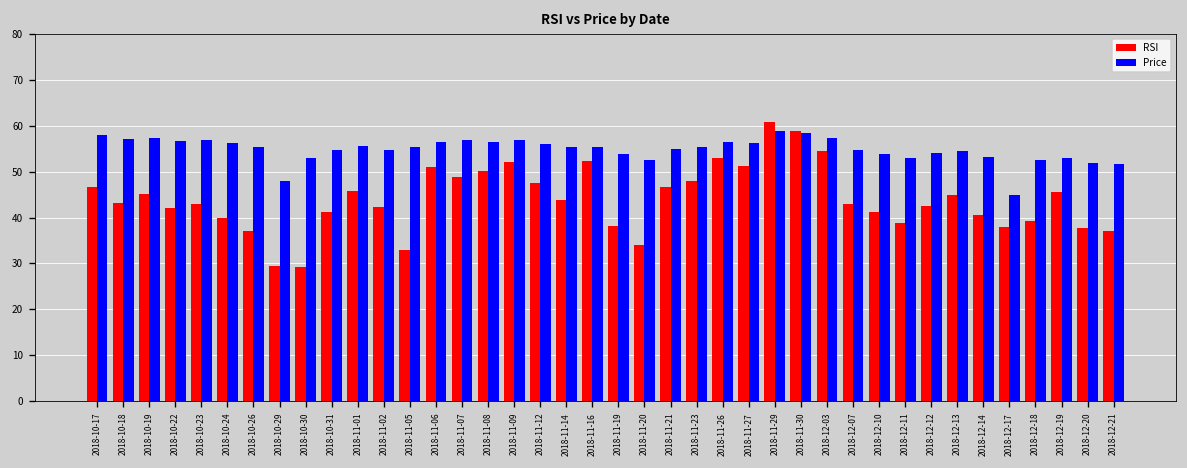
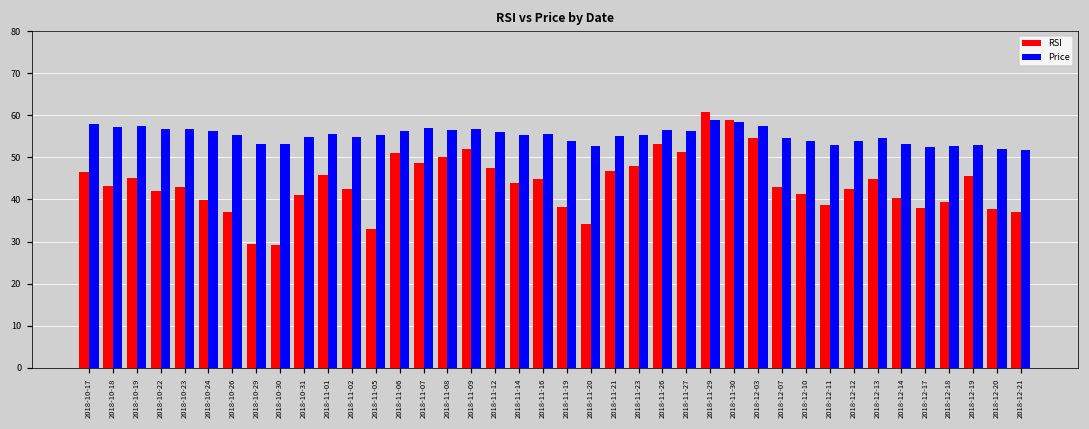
  {
    "RSI": {
      "2018-10-17": 47,
      "2018-10-18": 43,
      "2018-10-19": 45,
      "2018-10-22": 42,
      "2018-10-23": 43,
      "2018-10-24": 40,
      "2018-10-26": 37,
      "2018-10-29": 29,
      "2018-10-30": 29,
      "2018-10-31": 41,
      "2018-11-01": 46,
      "2018-11-02": 42,
      "2018-11-05": 33,
      "2018-11-06": 51,
      "2018-11-07": 49,
      "2018-11-08": 50,
      "2018-11-09": 52,
      "2018-11-12": 48,
      "2018-11-14": 44,
-     "2018-11-16": 52,
+     "2018-11-16": 45,
      "2018-11-19": 38,
      "2018-11-20": 34,
      "2018-11-21": 47,
      "2018-11-23": 48,
      "2018-11-26": 53,
      "2018-11-27": 51,
      "2018-11-29": 61,
      "2018-11-30": 59,
      "2018-12-03": 55,
      "2018-12-07": 43,
      "2018-12-10": 41,
      "2018-12-11": 39,
      "2018-12-12": 42,
      "2018-12-13": 45,
      "2018-12-14": 40,
      "2018-12-17": 38,
      "2018-12-18": 39,
      "2018-12-19": 46,
      "2018-12-20": 38,
      "2018-12-21": 37
    },
    "Price": {
      "2018-10-17": 58,
      "2018-10-18": 57,
      "2018-10-19": 57,
      "2018-10-22": 57,
      "2018-10-23": 57,
      "2018-10-24": 56,
      "2018-10-26": 55,
-     "2018-10-29": 48,
+     "2018-10-29": 53,
      "2018-10-30": 53,
      "2018-10-31": 55,
      "2018-11-01": 55,
      "2018-11-02": 55,
      "2018-11-05": 55,
      "2018-11-06": 56,
      "2018-11-07": 57,
      "2018-11-08": 56,
      "2018-11-09": 57,
      "2018-11-12": 56,
      "2018-11-14": 55,
      "2018-11-16": 55,
      "2018-11-19": 54,
      "2018-11-20": 53,
      "2018-11-21": 55,
      "2018-11-23": 55,
      "2018-11-26": 57,
      "2018-11-27": 56,
      "2018-11-29": 59,
      "2018-11-30": 58,
      "2018-12-03": 57,
      "2018-12-07": 55,
      "2018-12-10": 54,
      "2018-12-11": 53,
      "2018-12-12": 54,
      "2018-12-13": 55,
      "2018-12-14": 53,
-     "2018-12-17": 45,
+     "2018-12-17": 52,
      "2018-12-18": 53,
      "2018-12-19": 53,
      "2018-12-20": 52,
      "2018-12-21": 52
    }
  }
